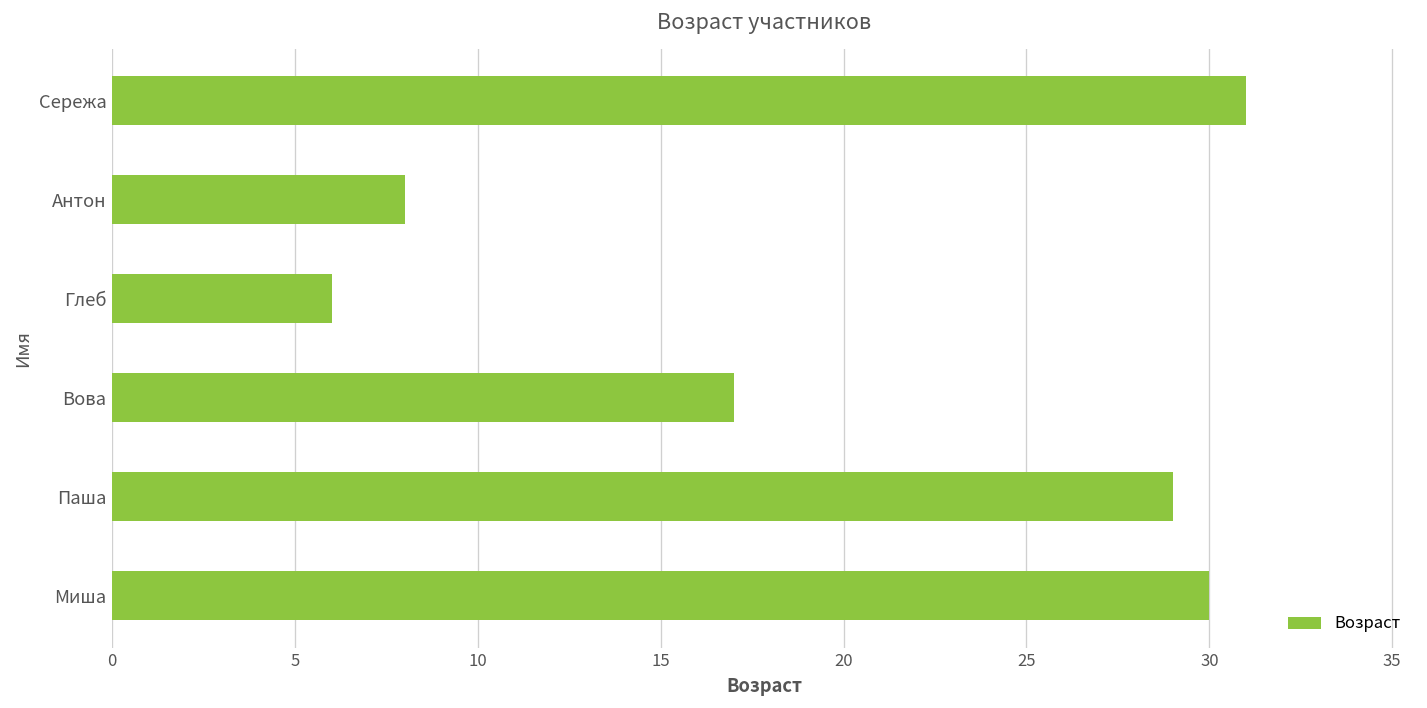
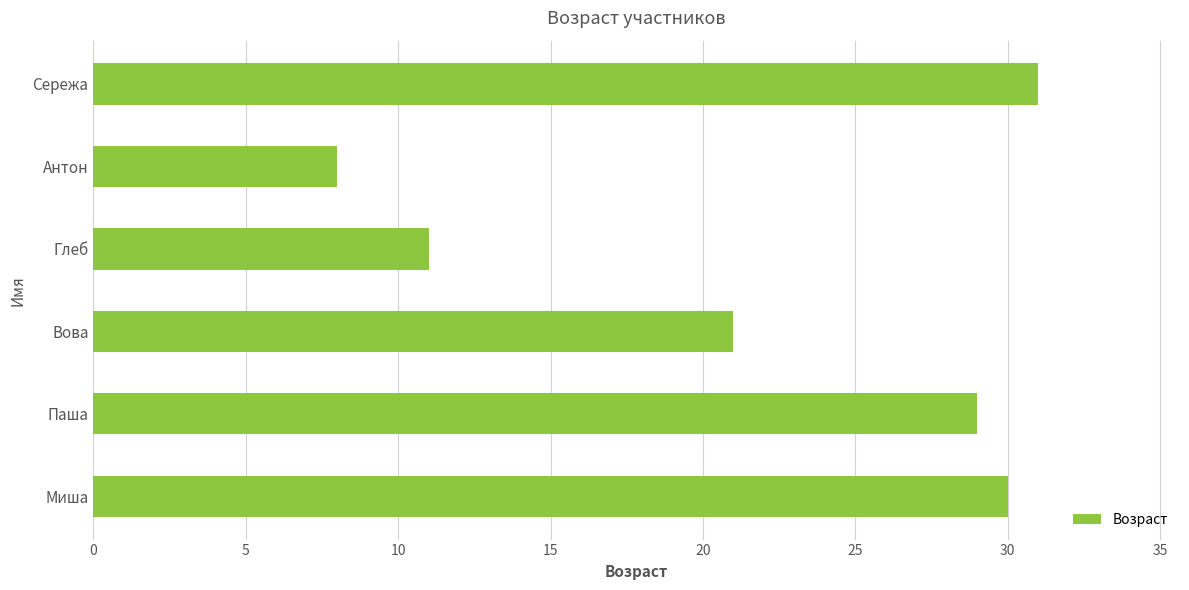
  {
    "Сережа": 31,
    "Антон": 8,
-   "Глеб": 6,
-   "Вова": 17,
+   "Глеб": 11,
+   "Вова": 21,
    "Паша": 29,
    "Миша": 30
  }
